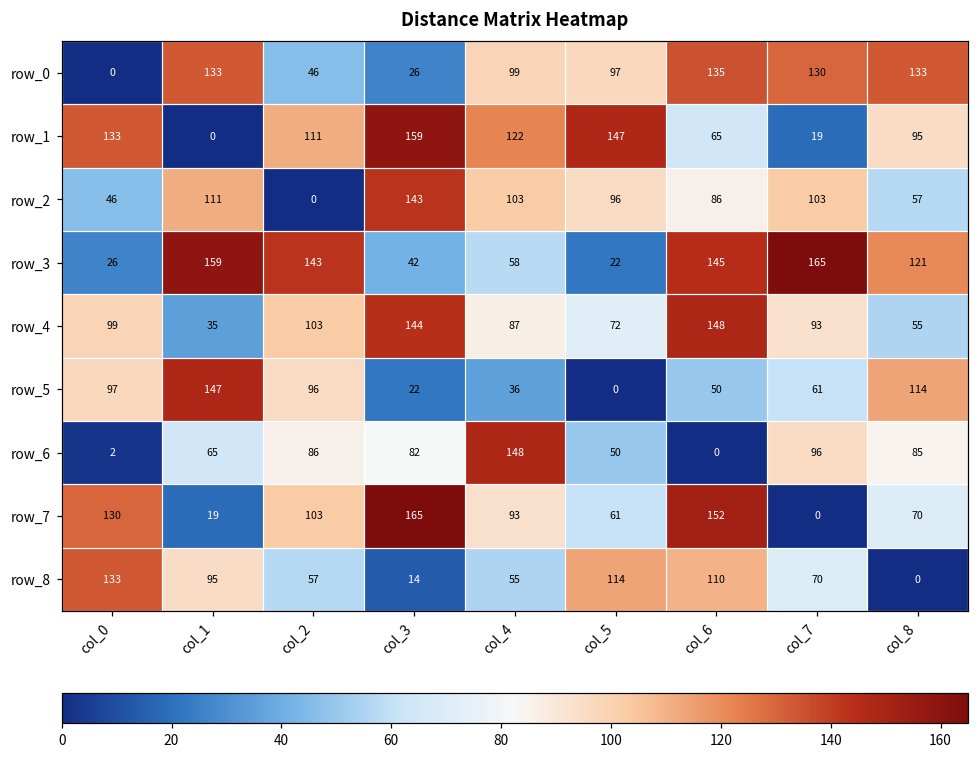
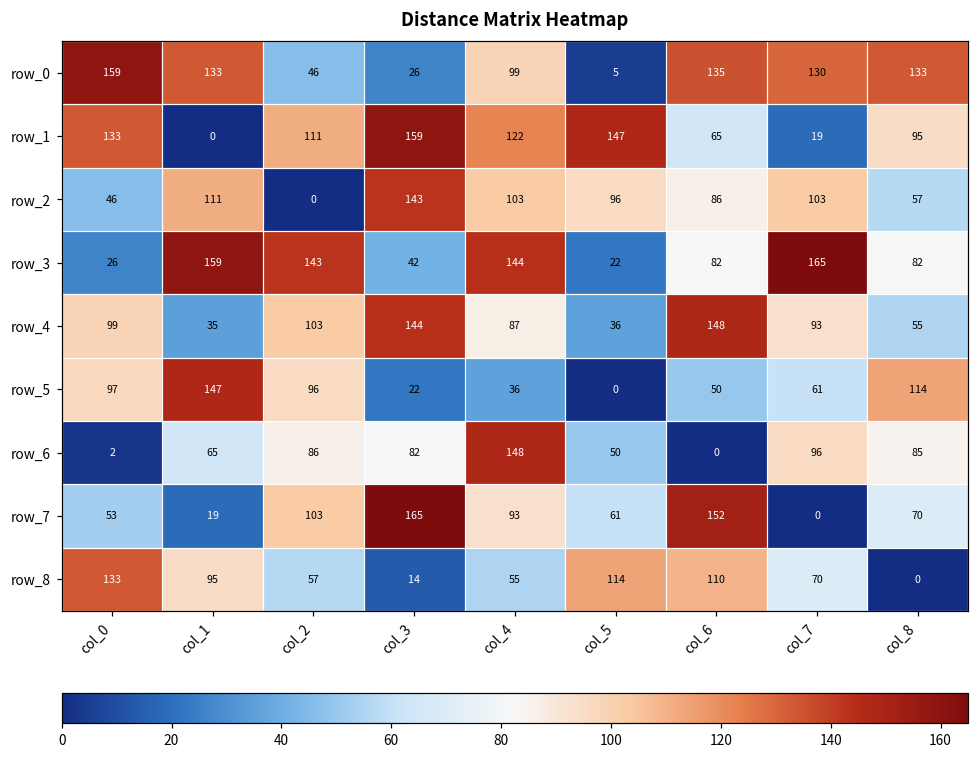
  {
    "row_0": {
-     "col_0": 0,
+     "col_0": 159,
      "col_1": 133,
      "col_2": 46,
      "col_3": 26,
      "col_4": 99,
-     "col_5": 97,
+     "col_5": 5,
      "col_6": 135,
      "col_7": 130,
      "col_8": 133
    },
    "row_1": {
      "col_0": 133,
      "col_1": 0,
      "col_2": 111,
      "col_3": 159,
      "col_4": 122,
      "col_5": 147,
      "col_6": 65,
      "col_7": 19,
      "col_8": 95
    },
    "row_2": {
      "col_0": 46,
      "col_1": 111,
      "col_2": 0,
      "col_3": 143,
      "col_4": 103,
      "col_5": 96,
      "col_6": 86,
      "col_7": 103,
      "col_8": 57
    },
    "row_3": {
      "col_0": 26,
      "col_1": 159,
      "col_2": 143,
      "col_3": 42,
-     "col_4": 58,
+     "col_4": 144,
      "col_5": 22,
-     "col_6": 145,
+     "col_6": 82,
      "col_7": 165,
-     "col_8": 121
+     "col_8": 82
    },
    "row_4": {
      "col_0": 99,
      "col_1": 35,
      "col_2": 103,
      "col_3": 144,
      "col_4": 87,
-     "col_5": 72,
+     "col_5": 36,
      "col_6": 148,
      "col_7": 93,
      "col_8": 55
    },
    "row_5": {
      "col_0": 97,
      "col_1": 147,
      "col_2": 96,
      "col_3": 22,
      "col_4": 36,
      "col_5": 0,
      "col_6": 50,
      "col_7": 61,
      "col_8": 114
    },
    "row_6": {
      "col_0": 2,
      "col_1": 65,
      "col_2": 86,
      "col_3": 82,
      "col_4": 148,
      "col_5": 50,
      "col_6": 0,
      "col_7": 96,
      "col_8": 85
    },
    "row_7": {
-     "col_0": 130,
+     "col_0": 53,
      "col_1": 19,
      "col_2": 103,
      "col_3": 165,
      "col_4": 93,
      "col_5": 61,
      "col_6": 152,
      "col_7": 0,
      "col_8": 70
    },
    "row_8": {
      "col_0": 133,
      "col_1": 95,
      "col_2": 57,
      "col_3": 14,
      "col_4": 55,
      "col_5": 114,
      "col_6": 110,
      "col_7": 70,
      "col_8": 0
    }
  }
